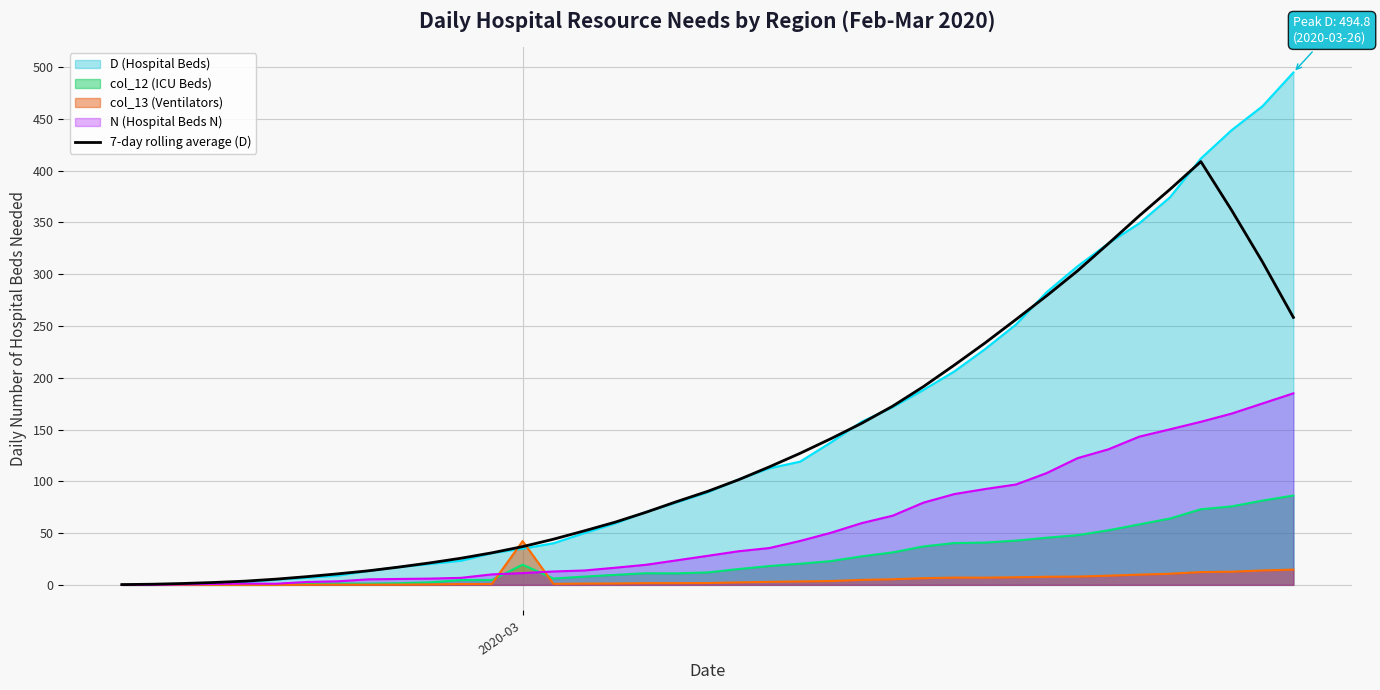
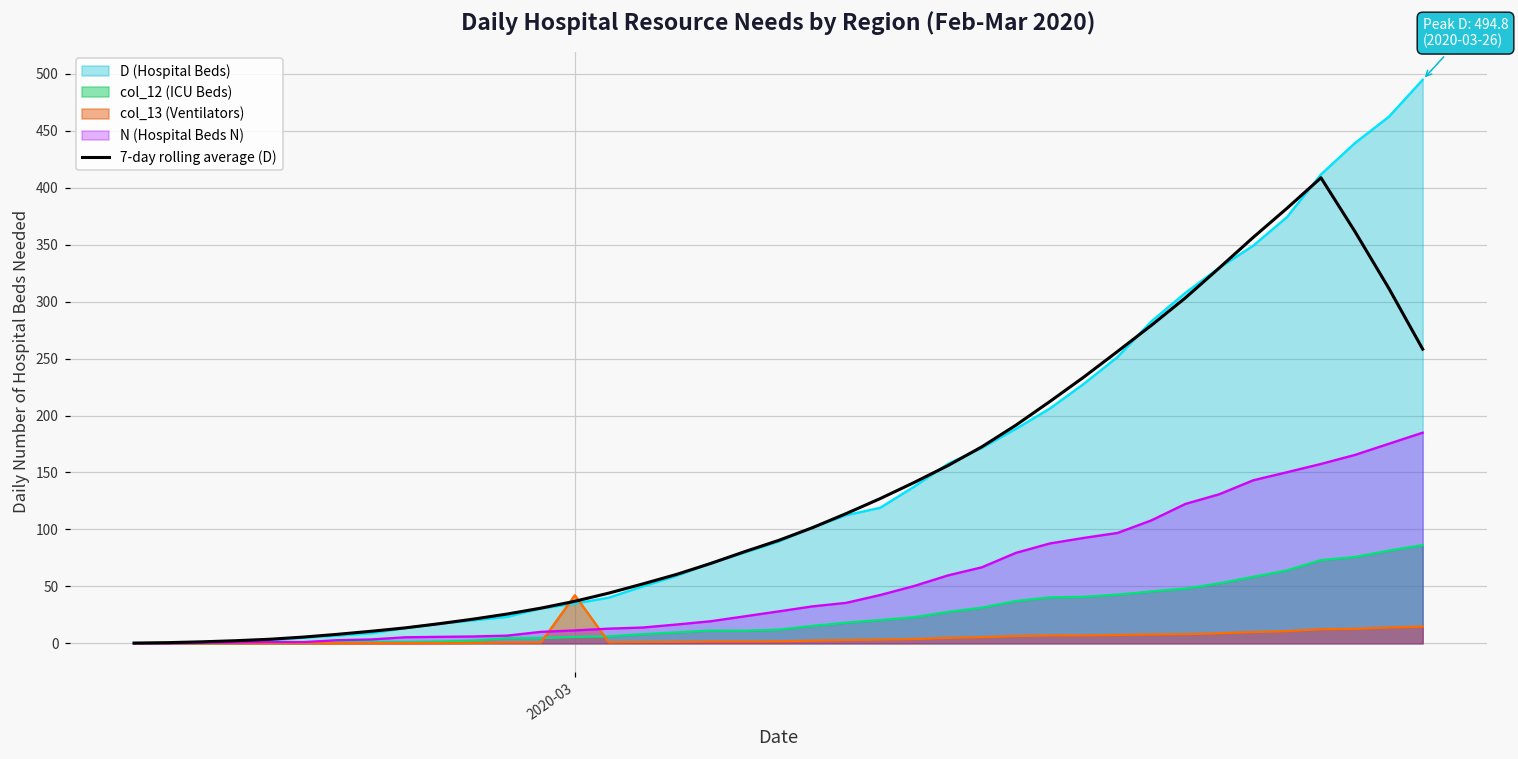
  {
    "col_12 (ICU Beds)": {
-     "2020-03": 19
+     "2020-03": 6
    },
    "col_13 (Ventilators)": {
      "2020-03": 42
    },
    "N (Hospital Beds N)": {
      "2020-03": 11
    }
  }
